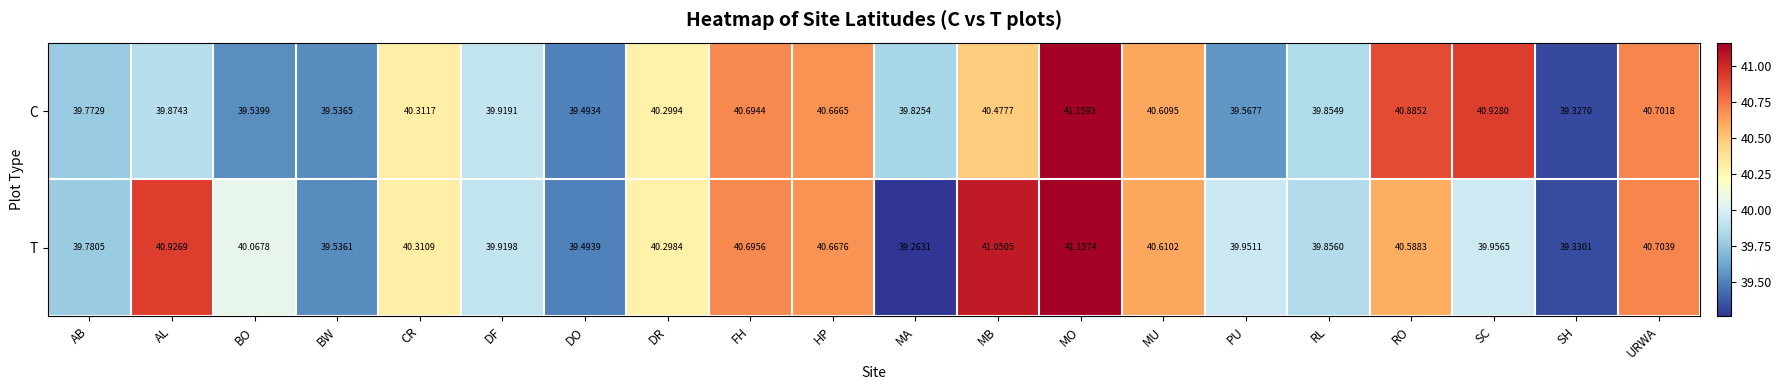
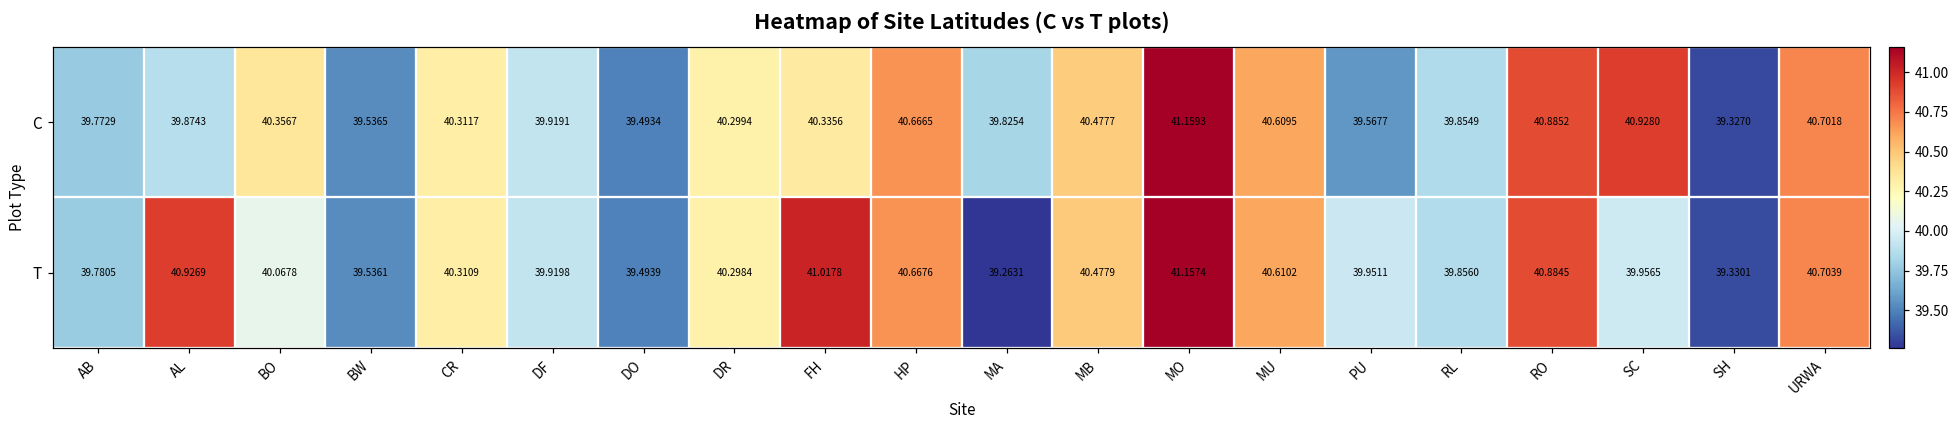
  {
    "C": {
      "AB": 39.7729,
      "AL": 39.8743,
-     "BO": 39.5399,
+     "BO": 40.3567,
      "BW": 39.5365,
      "CR": 40.3117,
      "DF": 39.9191,
      "DO": 39.4934,
      "DR": 40.2994,
-     "FH": 40.6944,
+     "FH": 40.3356,
      "HP": 40.6665,
      "MA": 39.8254,
      "MB": 40.4777,
      "MO": 41.1593,
      "MU": 40.6095,
      "PU": 39.5677,
      "RL": 39.8549,
      "RO": 40.8852,
      "SC": 40.9280,
      "SH": 39.3270,
      "URWA": 40.7018
    },
    "T": {
      "AB": 39.7805,
      "AL": 40.9269,
      "BO": 40.0678,
      "BW": 39.5361,
      "CR": 40.3109,
      "DF": 39.9198,
      "DO": 39.4939,
      "DR": 40.2984,
-     "FH": 40.6956,
+     "FH": 41.0178,
      "HP": 40.6676,
      "MA": 39.2631,
-     "MB": 41.0505,
+     "MB": 40.4779,
      "MO": 41.1574,
      "MU": 40.6102,
      "PU": 39.9511,
      "RL": 39.8560,
-     "RO": 40.5883,
+     "RO": 40.8845,
      "SC": 39.9565,
      "SH": 39.3301,
      "URWA": 40.7039
    }
  }
